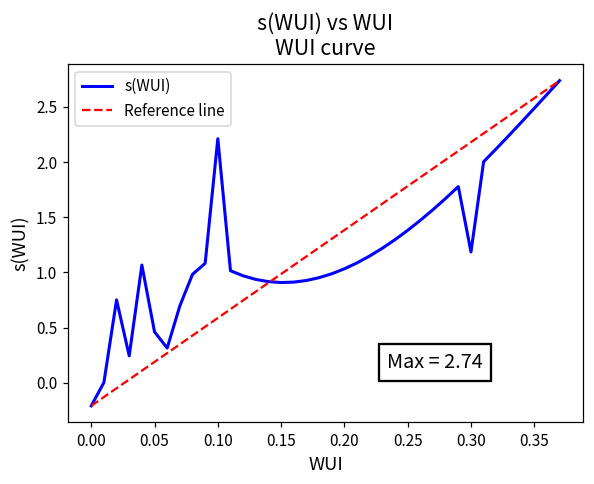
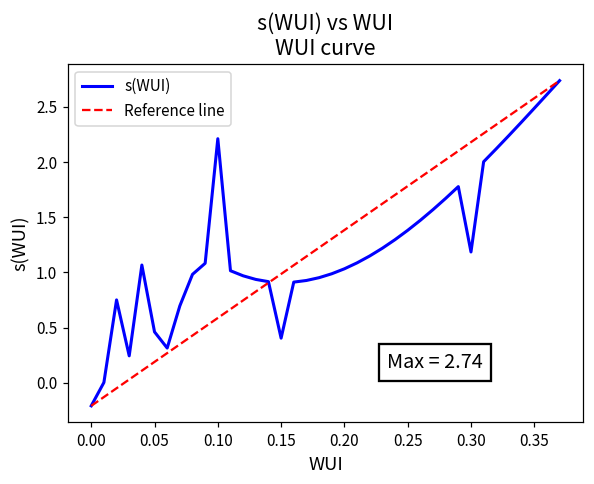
  {
    "s(WUI)": {
      "0.05": 0.46,
      "0.10": 2.21,
-     "0.15": 0.91,
+     "0.15": 0.40,
      "0.20": 1.03,
      "0.25": 1.38,
      "0.30": 1.19,
      "0.35": 2.49
    }
  }
